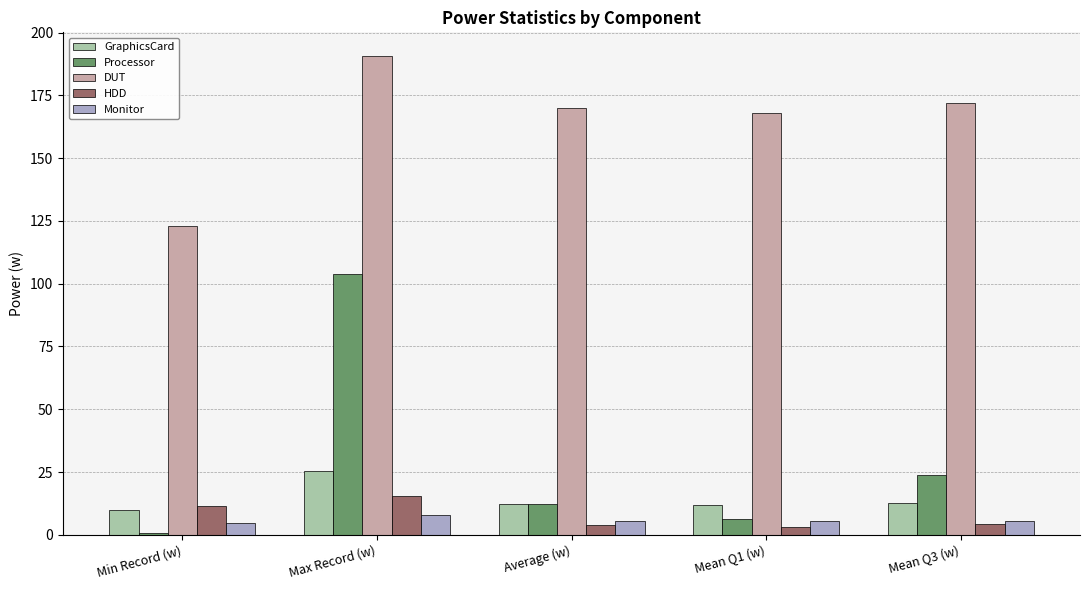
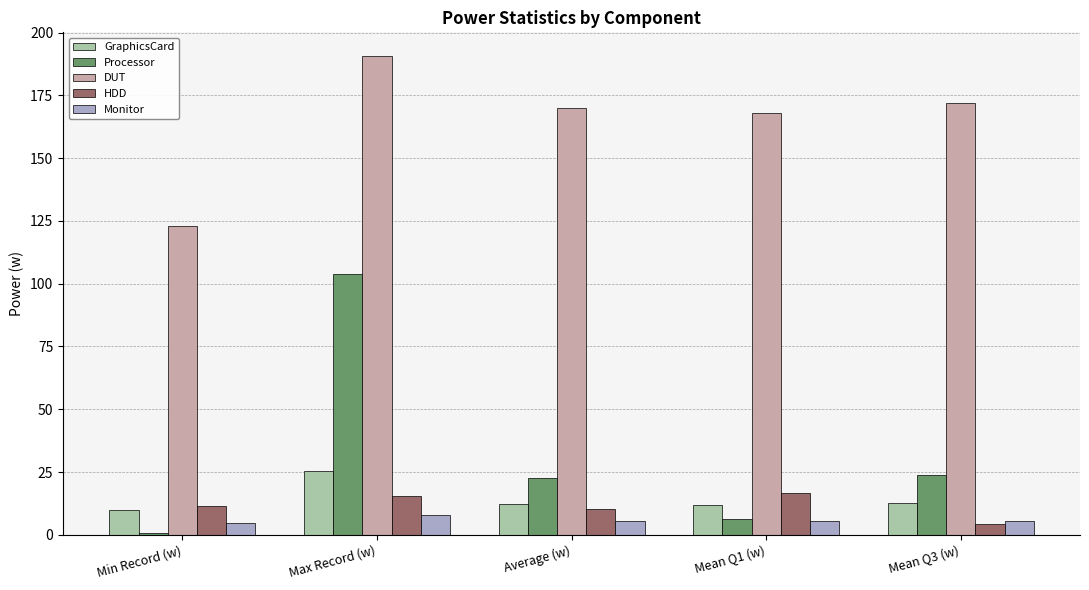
  {
    "Processor": {
      "Max Record (w)": 104,
-     "Average (w)": 12,
+     "Average (w)": 23,
      "Mean Q1 (w)": 6,
      "Mean Q3 (w)": 24
    },
    "HDD": {
      "Min Record (w)": 11,
      "Max Record (w)": 15,
-     "Average (w)": 4,
-     "Mean Q1 (w)": 3,
+     "Average (w)": 10,
+     "Mean Q1 (w)": 17,
      "Mean Q3 (w)": 4
    }
  }
